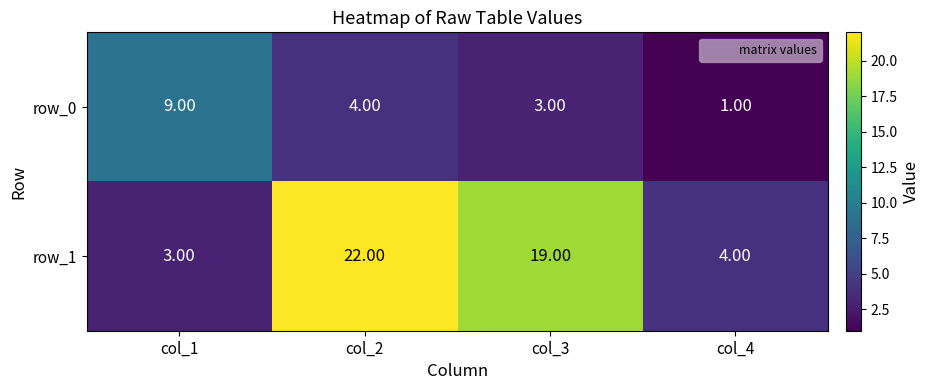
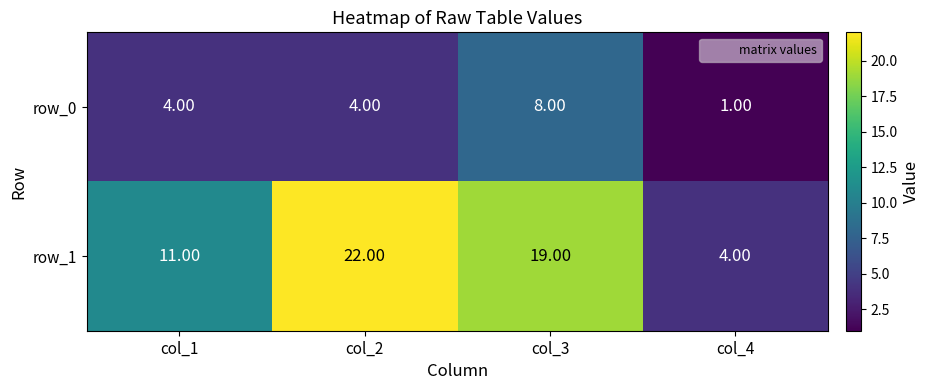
  {
    "row_0": {
-     "col_1": 9.00,
+     "col_1": 4.00,
      "col_2": 4.00,
-     "col_3": 3.00,
+     "col_3": 8.00,
      "col_4": 1.00
    },
    "row_1": {
-     "col_1": 3.00,
+     "col_1": 11.00,
      "col_2": 22.00,
      "col_3": 19.00,
      "col_4": 4.00
    }
  }
